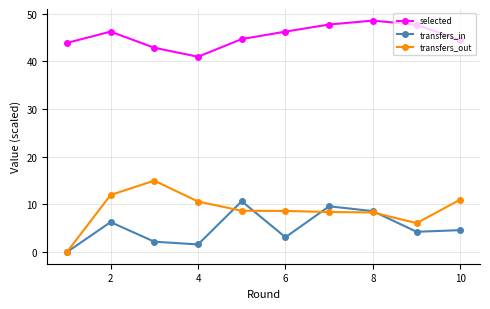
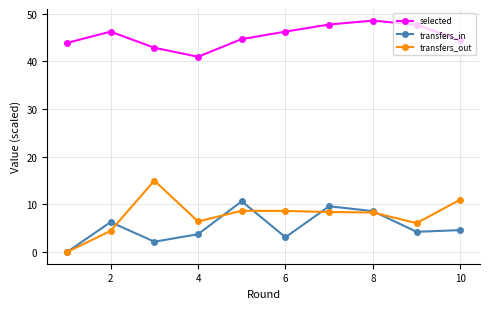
  {
    "selected": {
      "2": 46,
      "4": 41,
      "6": 46,
      "8": 49
    },
    "transfers_in": {
      "2": 6,
-     "4": 2,
+     "4": 4,
      "6": 3,
      "10": 5
    },
    "transfers_out": {
-     "2": 12,
-     "4": 11,
+     "2": 4,
+     "4": 6,
      "6": 9,
      "10": 11
    }
  }
